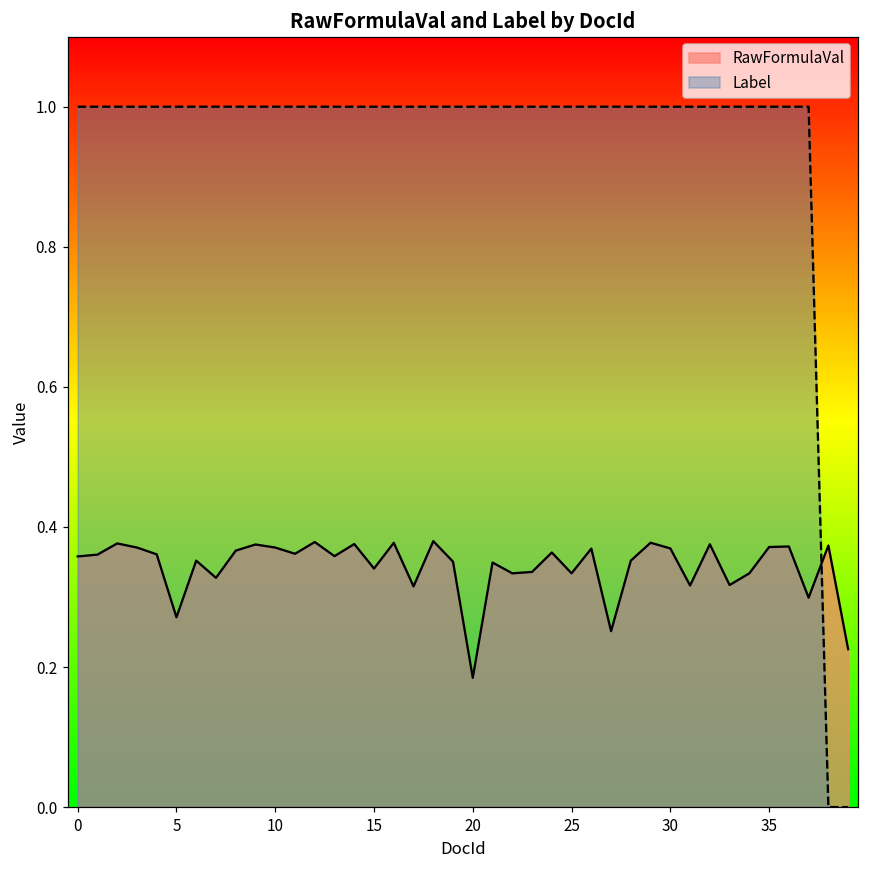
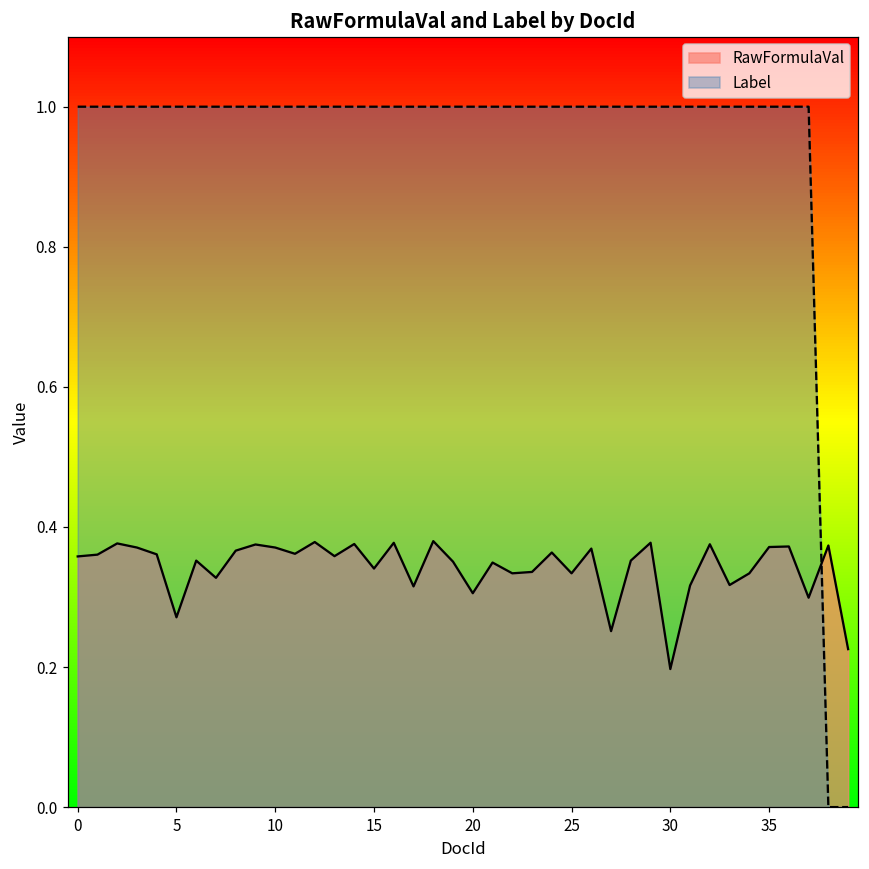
  {
    "RawFormulaVal": {
      "0": 0.36,
      "5": 0.27,
      "10": 0.37,
      "15": 0.34,
-     "20": 0.18,
+     "20": 0.31,
      "25": 0.33,
-     "30": 0.37,
+     "30": 0.20,
      "35": 0.37
    },
    "Label": {
      "0": 1.00,
      "5": 1.00,
      "10": 1.00,
      "15": 1.00,
      "20": 1.00,
      "25": 1.00,
      "30": 1.00,
      "35": 1.00
    }
  }
